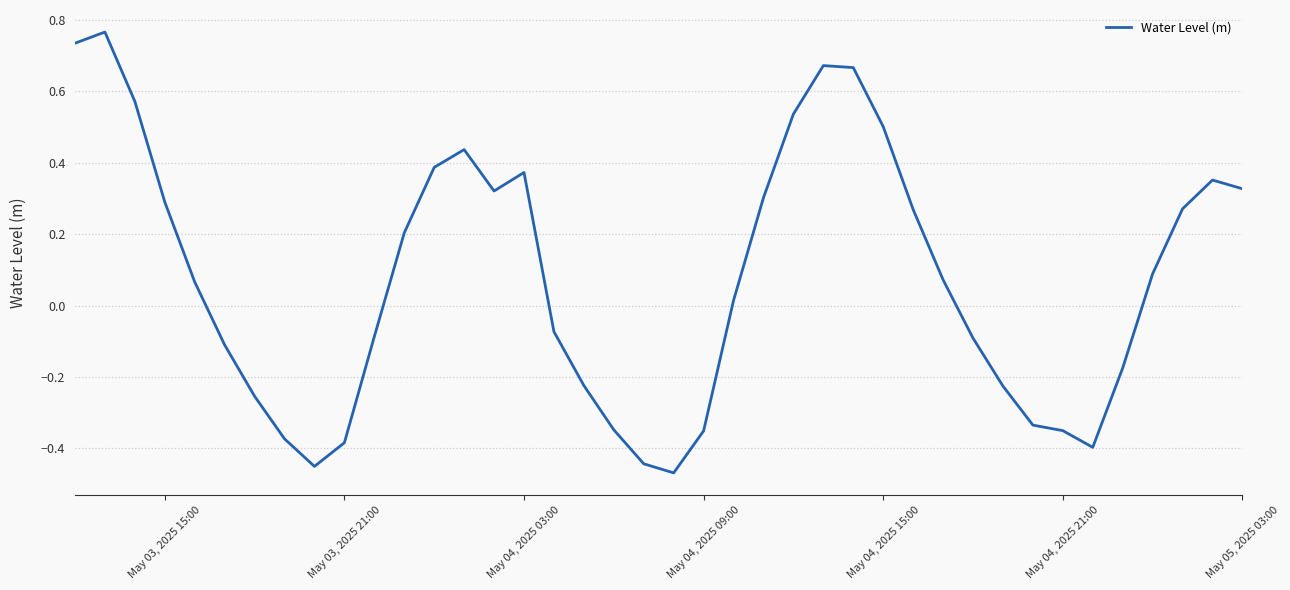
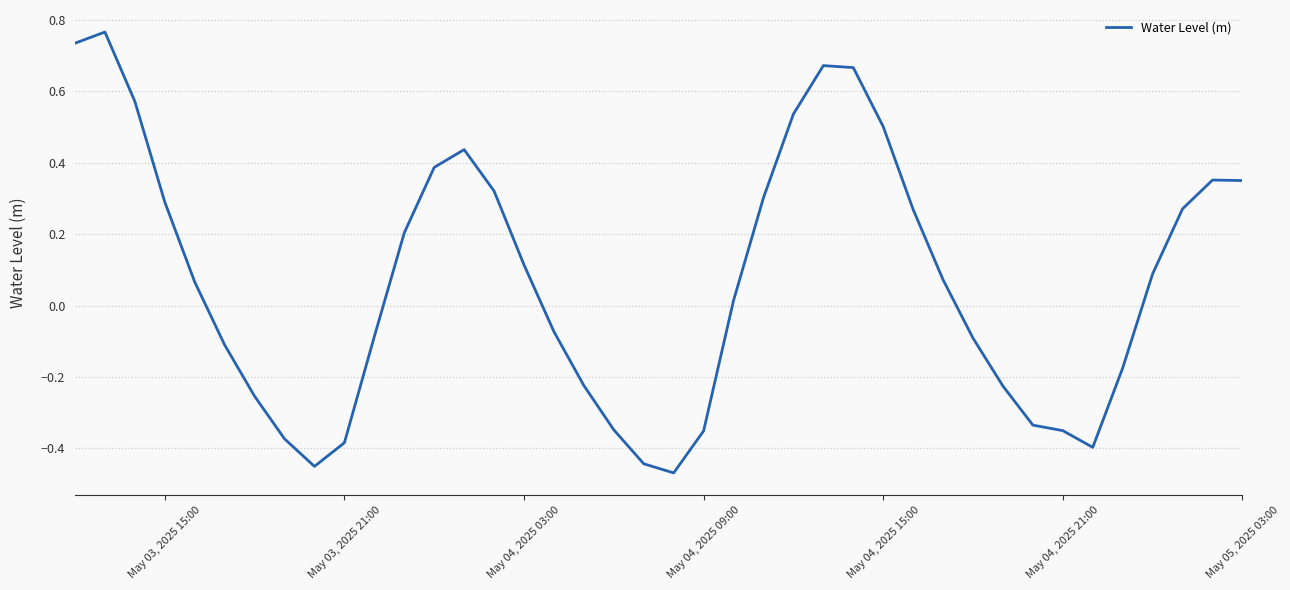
  {
    "May 03, 2025 15:00": 0.29,
    "May 03, 2025 21:00": -0.38,
-   "May 04, 2025 03:00": 0.37,
+   "May 04, 2025 03:00": 0.11,
    "May 04, 2025 09:00": -0.35,
    "May 04, 2025 15:00": 0.50,
    "May 04, 2025 21:00": -0.35,
-   "May 05, 2025 03:00": 0.33
+   "May 05, 2025 03:00": 0.35
  }
